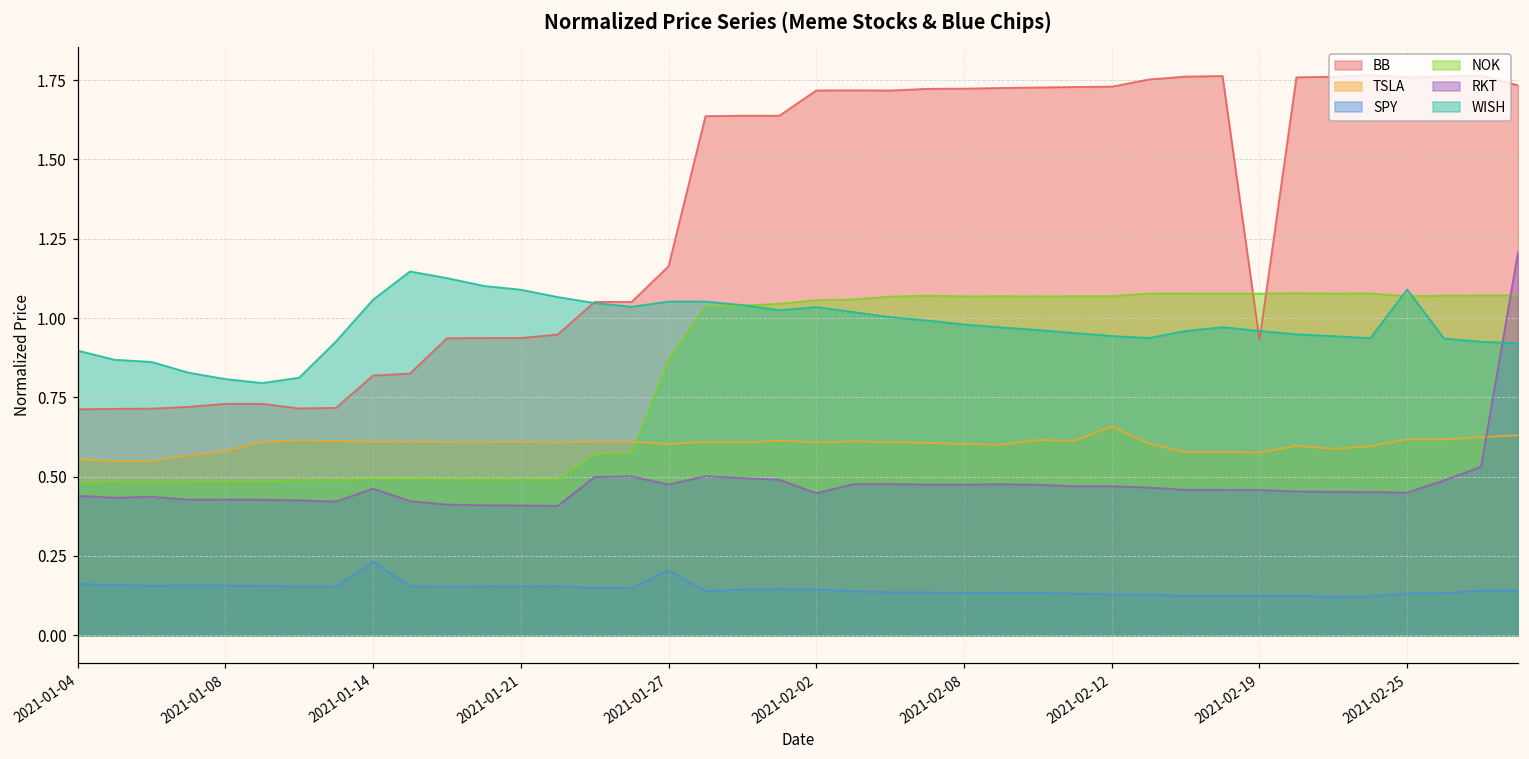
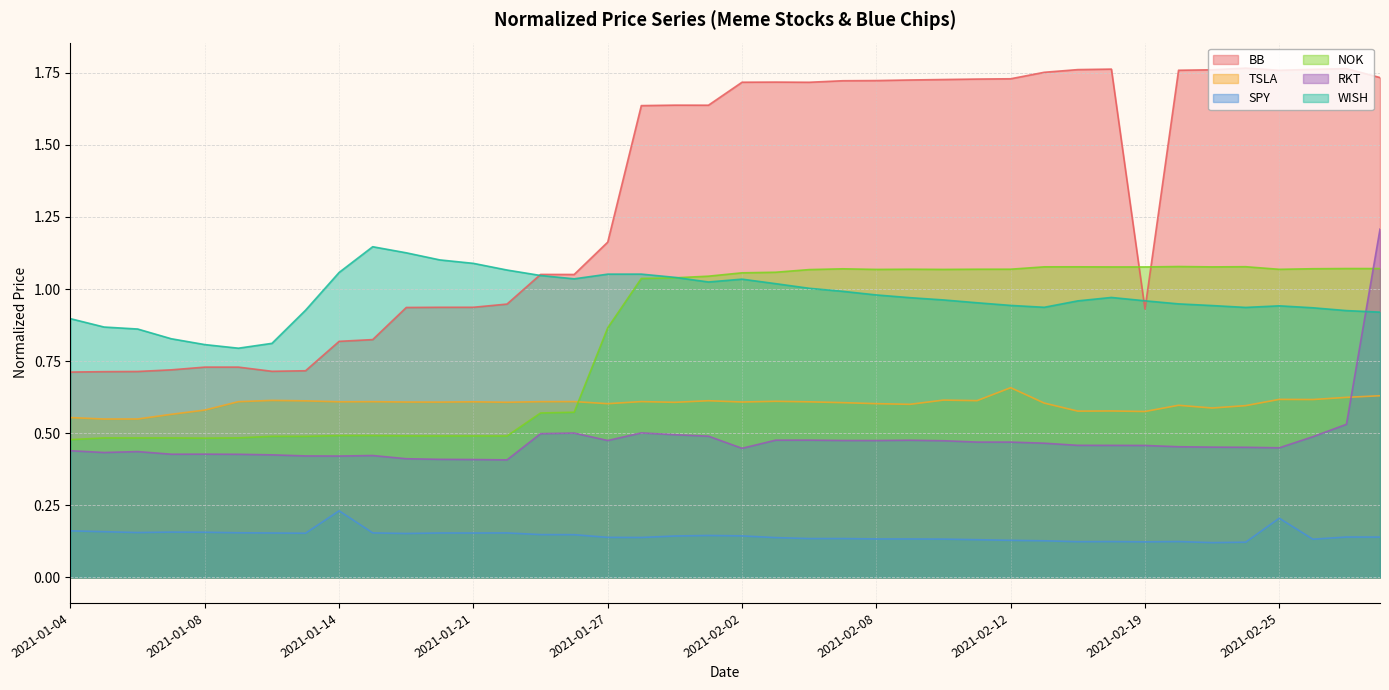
  {
    "BB": {
      "2021-01-04": 0.71,
      "2021-01-08": 0.73,
      "2021-01-14": 0.82,
      "2021-01-21": 0.94,
      "2021-01-27": 1.16,
      "2021-02-02": 1.72,
      "2021-02-08": 1.72,
      "2021-02-12": 1.73,
      "2021-02-19": 0.93
    },
    "TSLA": {
      "2021-01-04": 0.55,
      "2021-01-08": 0.58,
      "2021-01-14": 0.61,
      "2021-01-21": 0.61,
      "2021-01-27": 0.60,
      "2021-02-02": 0.61,
      "2021-02-08": 0.60,
      "2021-02-12": 0.66,
      "2021-02-19": 0.58,
      "2021-02-25": 0.62
    },
    "SPY": {
      "2021-01-04": 0.16,
      "2021-01-08": 0.16,
      "2021-01-14": 0.23,
      "2021-01-21": 0.15,
-     "2021-01-27": 0.20,
+     "2021-01-27": 0.14,
      "2021-02-02": 0.14,
      "2021-02-08": 0.13,
      "2021-02-12": 0.13,
      "2021-02-19": 0.12,
-     "2021-02-25": 0.13
+     "2021-02-25": 0.21
    },
    "NOK": {
      "2021-01-04": 0.48,
      "2021-01-08": 0.48,
      "2021-01-14": 0.49,
      "2021-01-21": 0.49,
      "2021-01-27": 0.87,
      "2021-02-02": 1.06,
      "2021-02-08": 1.07,
      "2021-02-12": 1.07,
      "2021-02-19": 1.08,
      "2021-02-25": 1.07
    },
    "RKT": {
      "2021-01-04": 0.44,
      "2021-01-08": 0.43,
-     "2021-01-14": 0.46,
+     "2021-01-14": 0.42,
      "2021-01-21": 0.41,
      "2021-01-27": 0.47,
      "2021-02-02": 0.45,
      "2021-02-08": 0.47,
      "2021-02-12": 0.47,
      "2021-02-19": 0.46,
      "2021-02-25": 0.45
    },
    "WISH": {
      "2021-01-04": 0.90,
      "2021-01-08": 0.81,
      "2021-01-14": 1.06,
      "2021-01-21": 1.09,
      "2021-01-27": 1.05,
      "2021-02-02": 1.03,
      "2021-02-08": 0.98,
      "2021-02-12": 0.94,
      "2021-02-19": 0.96,
-     "2021-02-25": 1.09
+     "2021-02-25": 0.94
    }
  }
